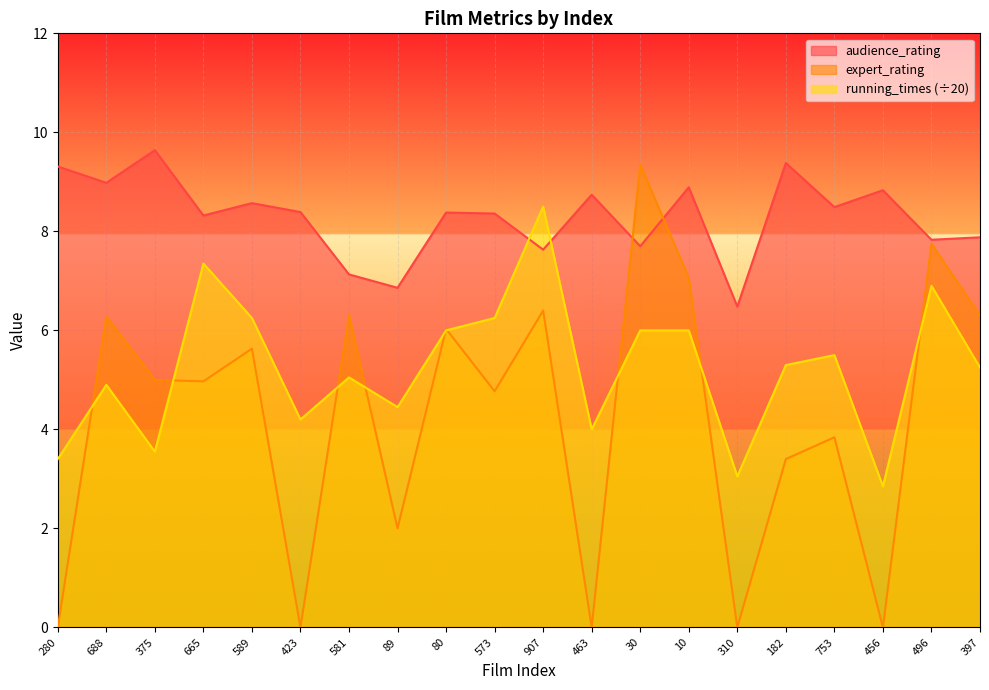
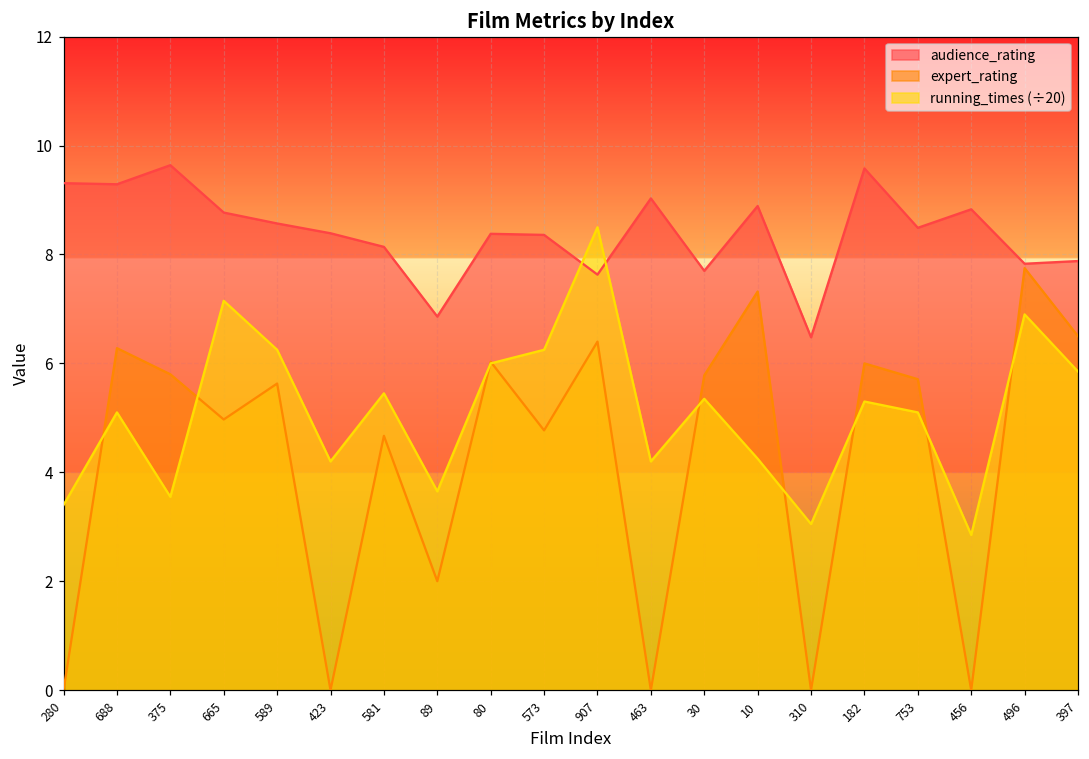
  {
    "audience_rating": {
      "280": 9.3,
-     "688": 9.0,
+     "688": 9.3,
      "375": 9.6,
-     "665": 8.3,
+     "665": 8.8,
      "589": 8.6,
      "423": 8.4,
-     "581": 7.1,
+     "581": 8.1,
      "89": 6.9,
      "80": 8.4,
      "573": 8.4,
      "907": 7.6,
-     "463": 8.7,
+     "463": 9.0,
      "30": 7.7,
      "10": 8.9,
      "310": 6.5,
-     "182": 9.4,
+     "182": 9.6,
      "753": 8.5,
      "456": 8.8,
      "496": 7.8,
      "397": 7.9
    },
    "expert_rating": {
      "280": 0.0,
      "688": 6.3,
-     "375": 5.0,
+     "375": 5.8,
      "665": 5.0,
      "589": 5.6,
      "423": 0.0,
-     "581": 6.3,
+     "581": 4.7,
      "89": 2.0,
      "573": 4.8,
      "907": 6.4,
      "463": 0.0,
-     "30": 9.4,
-     "10": 7.1,
+     "30": 5.8,
+     "10": 7.3,
      "310": 0.0,
-     "182": 3.4,
-     "753": 3.8,
+     "182": 6.0,
+     "753": 5.7,
      "456": 0.0,
      "496": 7.8,
-     "397": 6.3
+     "397": 6.5
    },
    "running_times (÷20)": {
      "280": 3.4,
-     "688": 4.9,
+     "688": 5.1,
      "375": 3.6,
-     "665": 7.4,
+     "665": 7.2,
      "589": 6.3,
      "423": 4.2,
-     "581": 5.1,
-     "89": 4.5,
+     "581": 5.5,
+     "89": 3.7,
      "573": 6.3,
      "907": 8.5,
-     "463": 4.0,
-     "30": 6.0,
-     "10": 6.0,
+     "463": 4.2,
+     "30": 5.4,
+     "10": 4.3,
      "310": 3.1,
      "182": 5.3,
-     "753": 5.5,
+     "753": 5.1,
      "456": 2.9,
      "496": 6.9,
-     "397": 5.3
+     "397": 5.9
    }
  }
